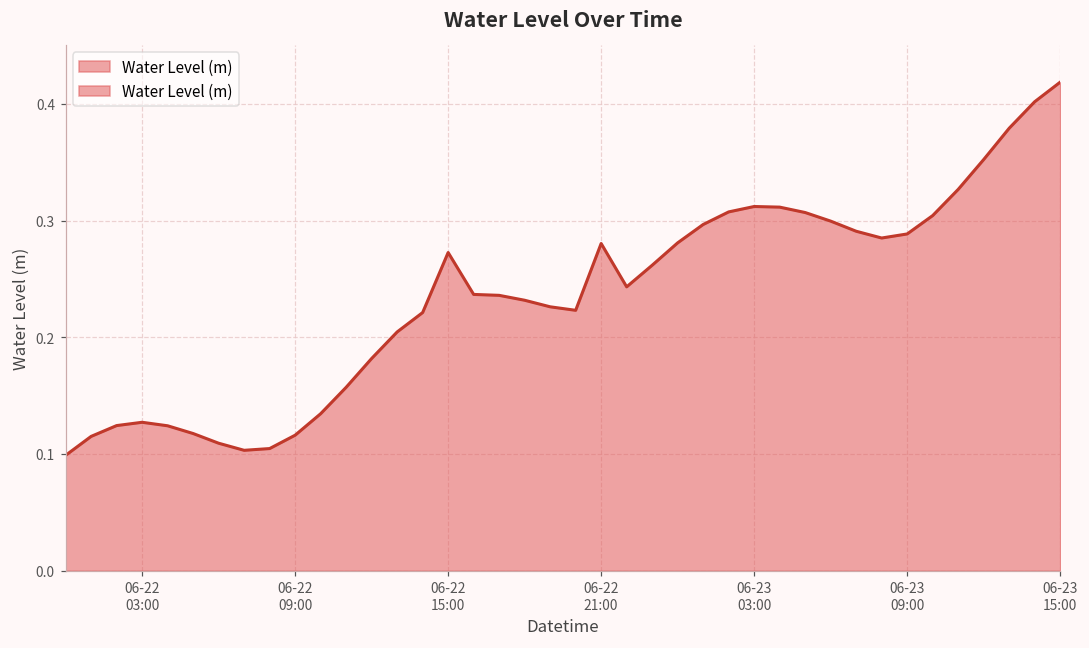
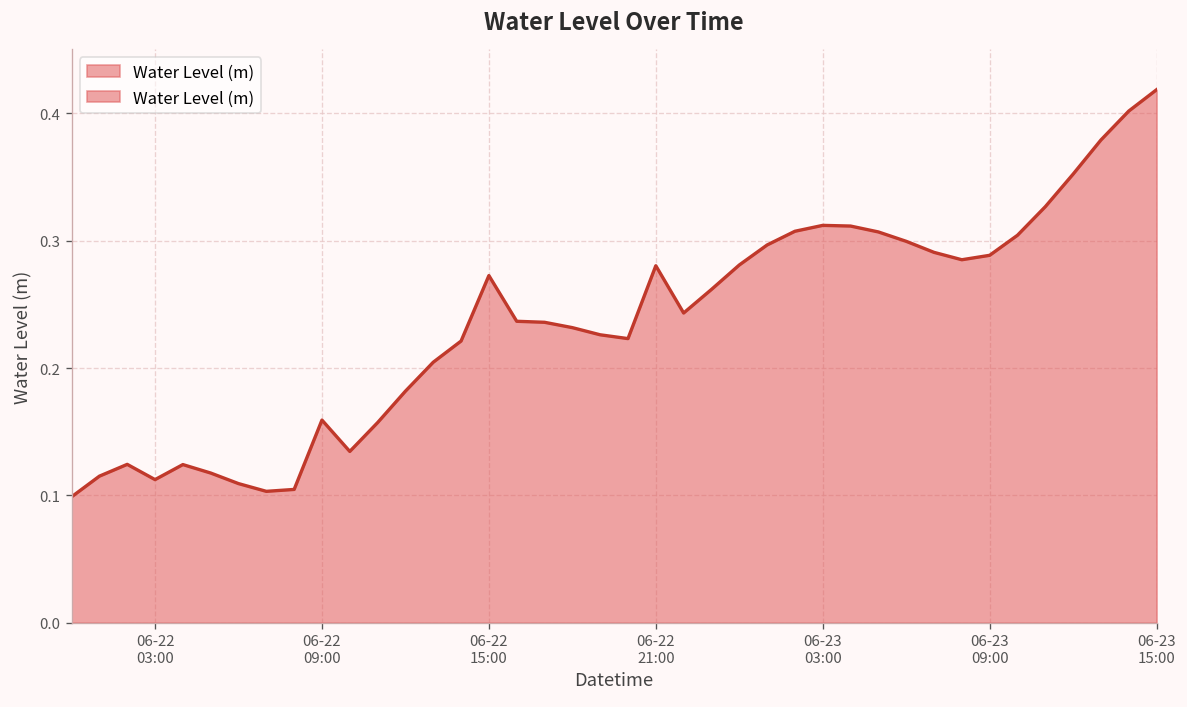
  {
-   "06-22 03:00": 0.127,
-   "06-22 09:00": 0.116,
+   "06-22 03:00": 0.112,
+   "06-22 09:00": 0.159,
    "06-22 15:00": 0.273,
    "06-22 21:00": 0.280,
    "06-23 03:00": 0.312,
    "06-23 09:00": 0.289,
    "06-23 15:00": 0.419
  }
